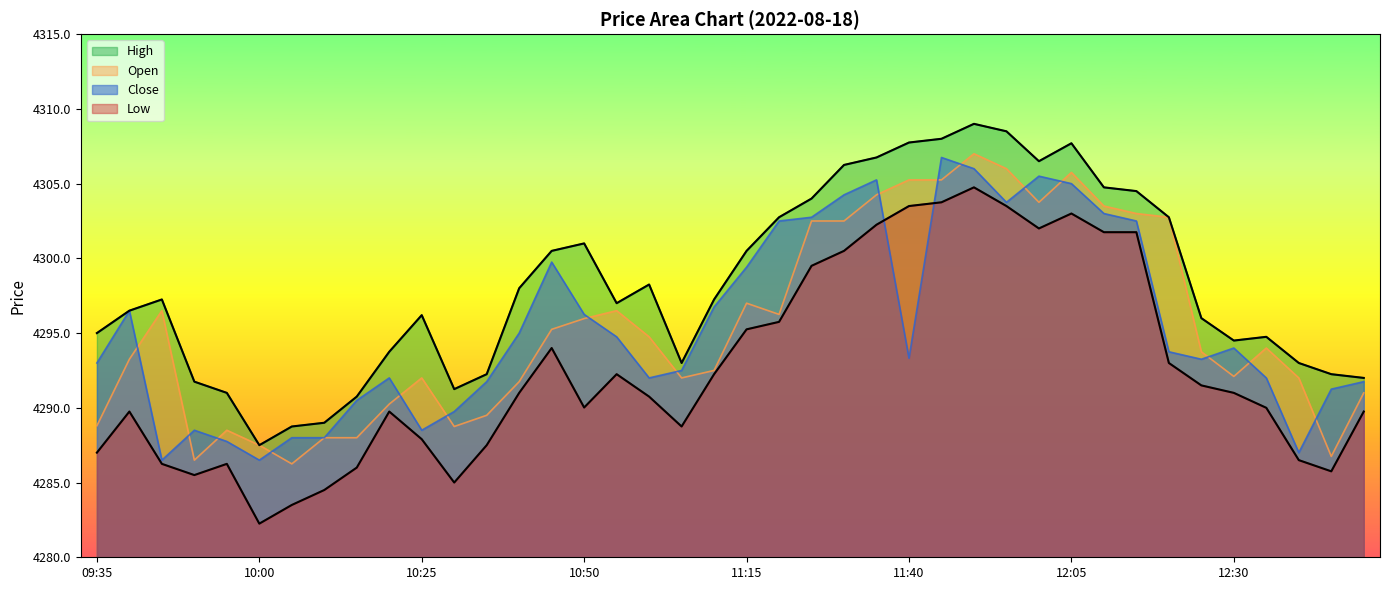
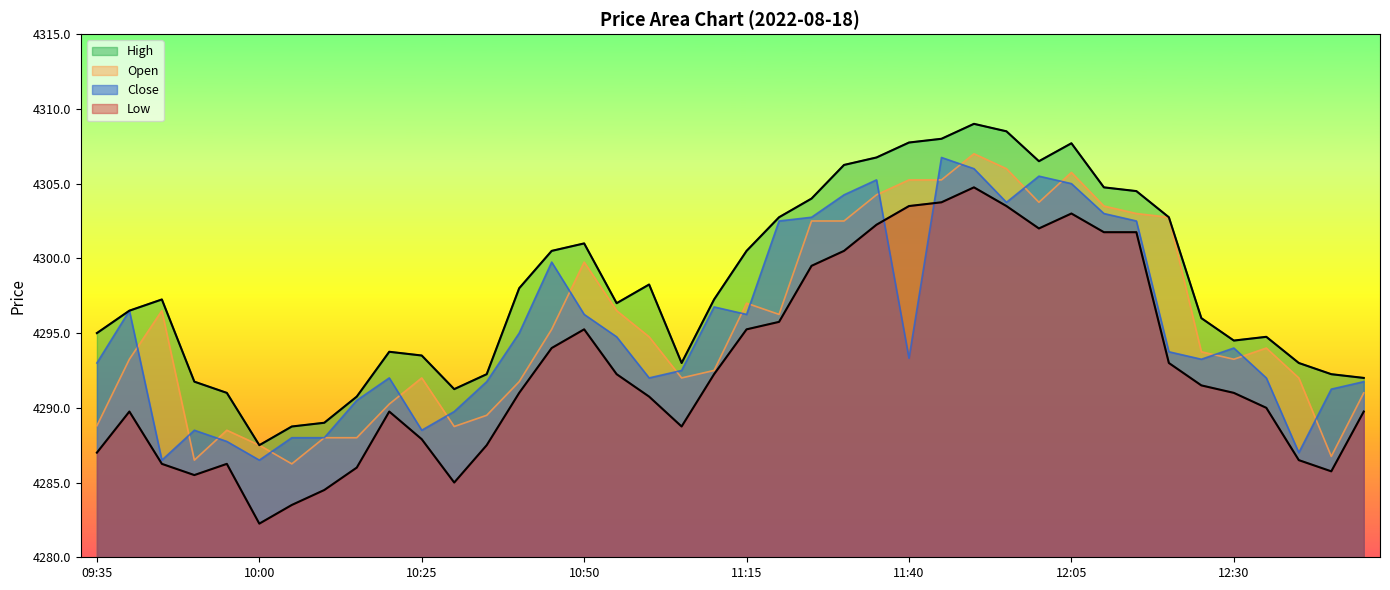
  {
    "High": {
      "09:35": 4295.0,
-     "10:25": 4296.2,
+     "10:25": 4293.5,
      "10:50": 4301.0,
      "11:15": 4300.5,
      "11:40": 4307.8,
      "12:05": 4307.7,
      "12:30": 4294.5
    },
    "Open": {
      "09:35": 4288.8,
      "10:25": 4292.0,
-     "10:50": 4296.0,
+     "10:50": 4299.8,
      "11:15": 4297.0,
      "11:40": 4305.3,
      "12:05": 4305.8,
-     "12:30": 4292.1
+     "12:30": 4293.3
    },
    "Close": {
      "09:35": 4293.0,
      "10:00": 4286.5,
      "10:25": 4288.5,
      "10:50": 4296.3,
-     "11:15": 4299.4,
+     "11:15": 4296.3,
      "11:40": 4293.3,
      "12:05": 4305.0,
      "12:30": 4294.0
    },
    "Low": {
      "09:35": 4287.0,
      "10:00": 4282.3,
      "10:25": 4287.9,
-     "10:50": 4290.0,
+     "10:50": 4295.3,
      "11:15": 4295.3,
      "11:40": 4303.5,
      "12:05": 4303.0,
      "12:30": 4291.0
    }
  }
